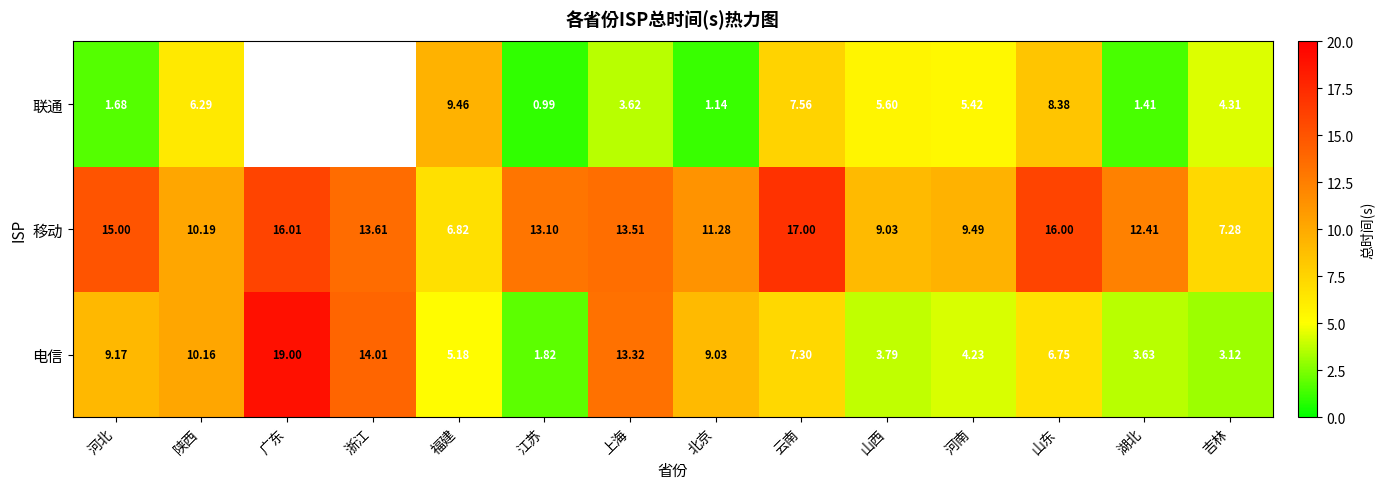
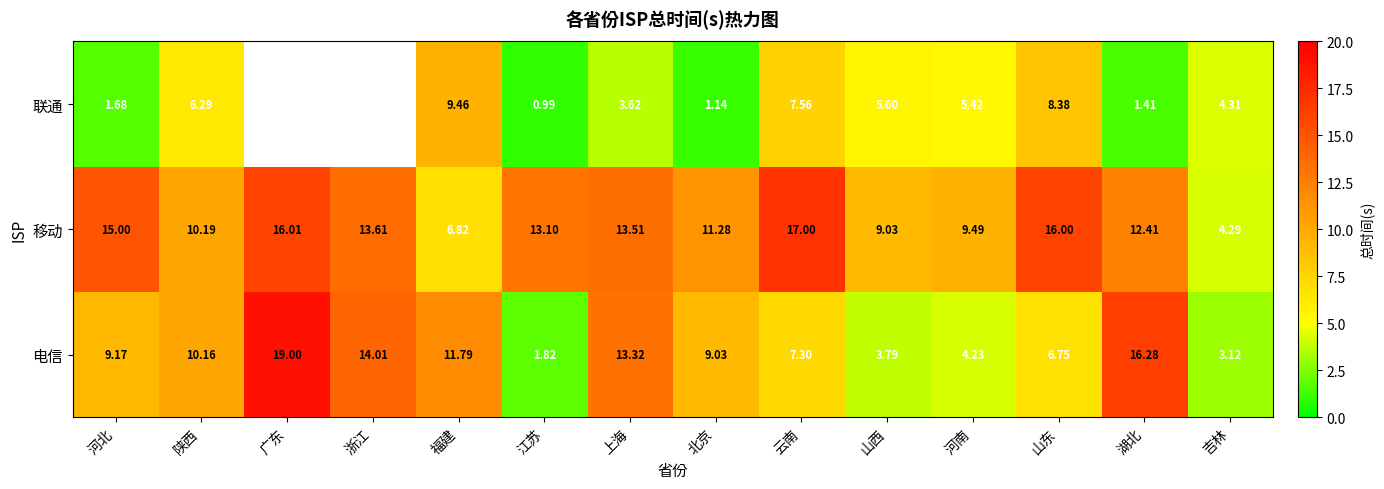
  {
    "联通": {
      "河北": 1.68,
      "陕西": 6.29,
      "福建": 9.46,
      "江苏": 0.99,
      "上海": 3.62,
      "北京": 1.14,
      "云南": 7.56,
      "山西": 5.60,
      "河南": 5.42,
      "山东": 8.38,
      "湖北": 1.41,
      "吉林": 4.31
    },
    "移动": {
      "河北": 15.00,
      "陕西": 10.19,
      "广东": 16.01,
      "浙江": 13.61,
      "福建": 6.82,
      "江苏": 13.10,
      "上海": 13.51,
      "北京": 11.28,
      "云南": 17.00,
      "山西": 9.03,
      "河南": 9.49,
      "山东": 16.00,
      "湖北": 12.41,
-     "吉林": 7.28
+     "吉林": 4.29
    },
    "电信": {
      "河北": 9.17,
      "陕西": 10.16,
      "广东": 19.00,
      "浙江": 14.01,
-     "福建": 5.18,
+     "福建": 11.79,
      "江苏": 1.82,
      "上海": 13.32,
      "北京": 9.03,
      "云南": 7.30,
      "山西": 3.79,
      "河南": 4.23,
      "山东": 6.75,
-     "湖北": 3.63,
+     "湖北": 16.28,
      "吉林": 3.12
    }
  }
